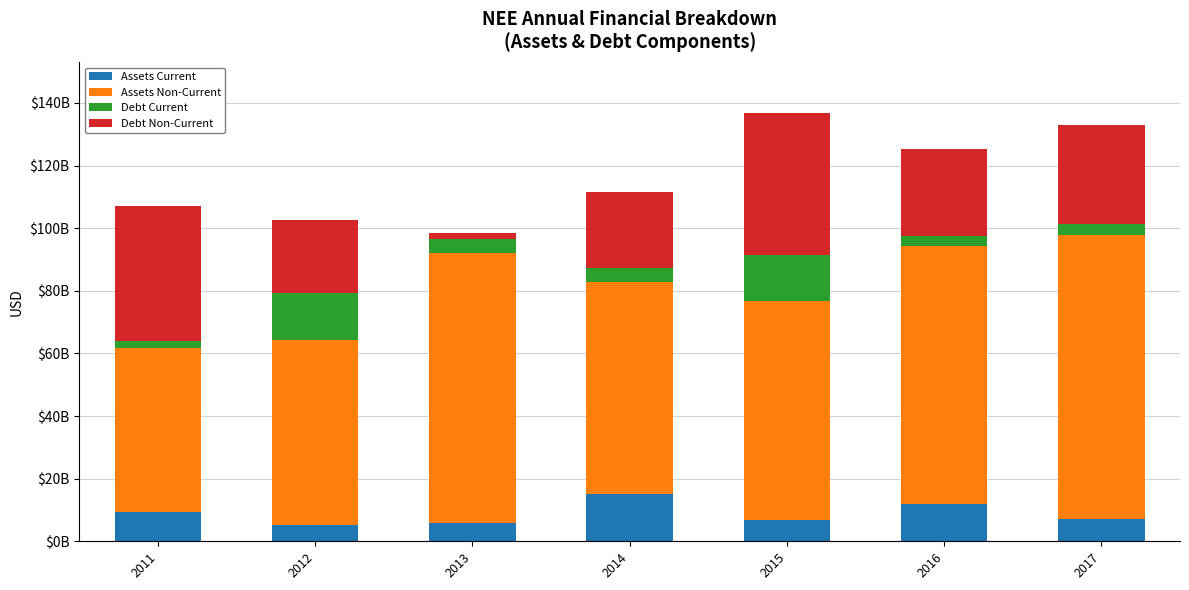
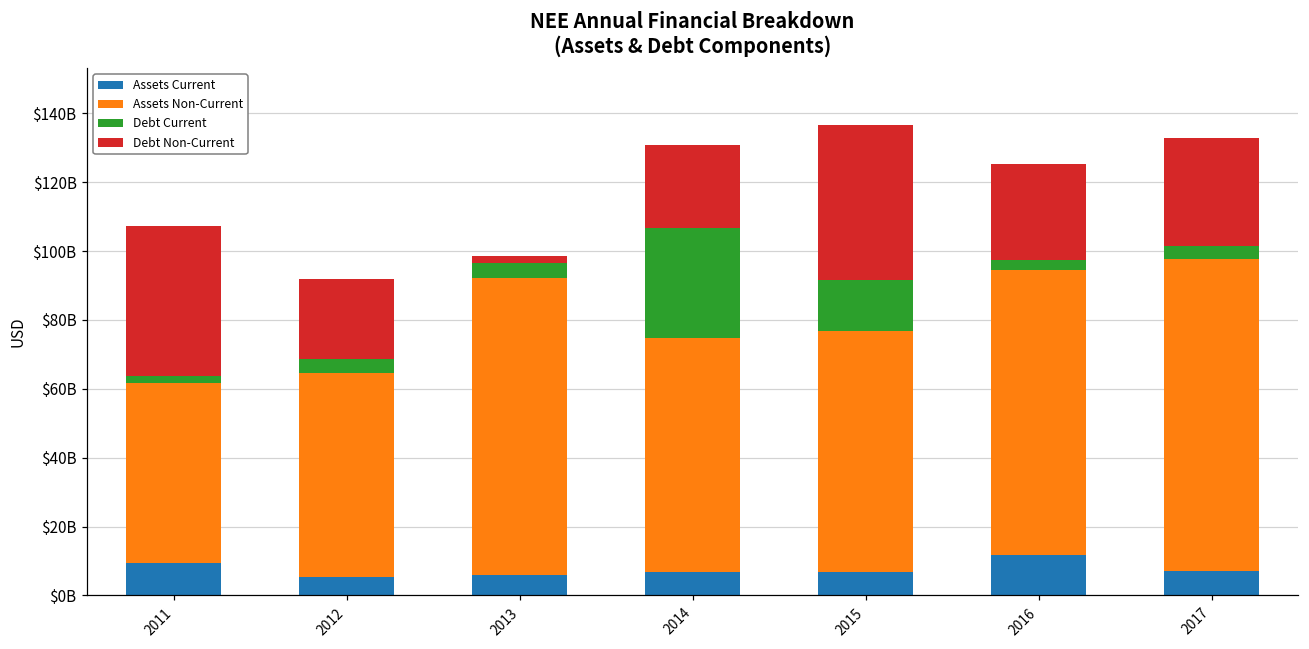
  {
    "Assets Current": {
      "2011": "$9000000000",
      "2012": "$5000000000",
      "2013": "$6000000000",
-     "2014": "$15000000000",
+     "2014": "$7000000000",
      "2015": "$7000000000",
      "2016": "$12000000000",
      "2017": "$7000000000"
    },
    "Assets Non-Current": {
      "2011": "$52000000000",
      "2012": "$59000000000",
      "2013": "$86000000000",
      "2014": "$68000000000",
      "2015": "$70000000000",
      "2016": "$83000000000",
      "2017": "$91000000000"
    },
    "Debt Current": {
      "2011": "$2000000000",
-     "2012": "$15000000000",
+     "2012": "$4000000000",
      "2013": "$4000000000",
-     "2014": "$5000000000",
+     "2014": "$32000000000",
      "2015": "$15000000000",
      "2016": "$3000000000",
      "2017": "$4000000000"
    },
    "Debt Non-Current": {
      "2011": "$43000000000",
      "2012": "$23000000000",
      "2013": "$2000000000",
      "2014": "$24000000000",
      "2015": "$45000000000",
      "2016": "$28000000000",
      "2017": "$31000000000"
    }
  }
